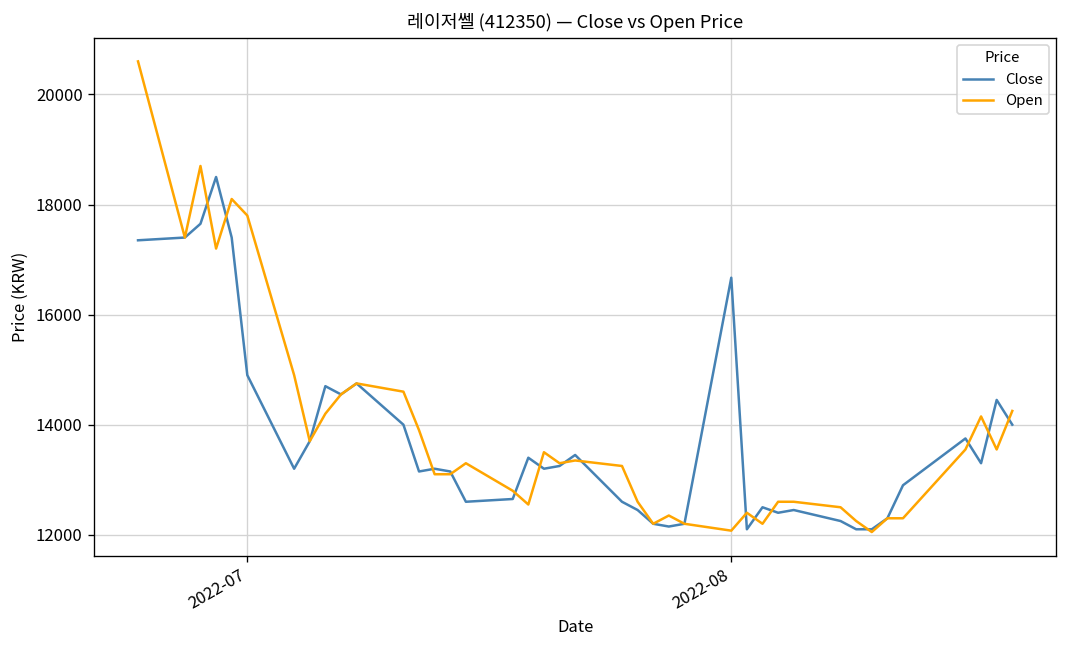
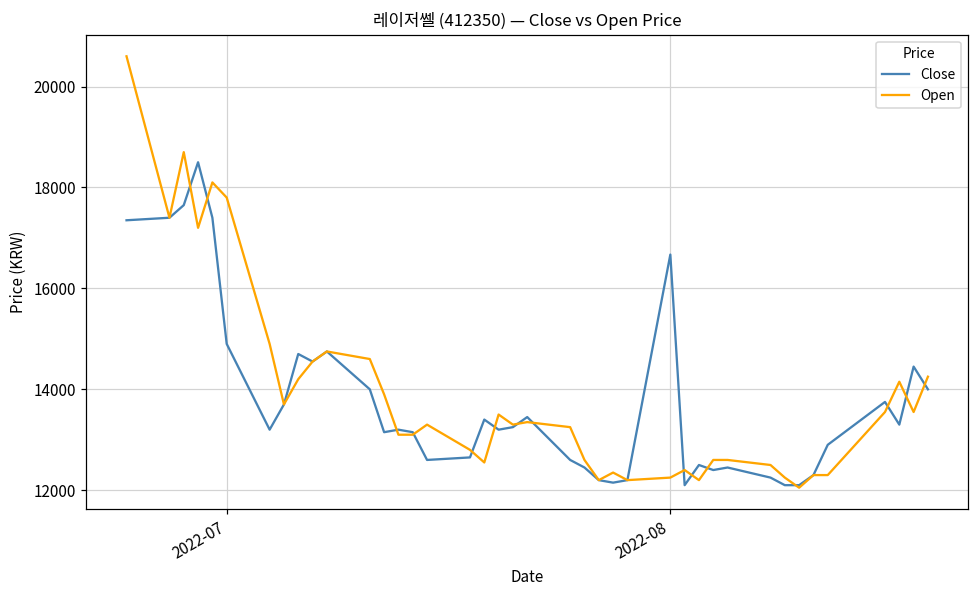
  {
    "Close": {
      "2022-07": 14900,
      "2022-08": 16700
    },
    "Open": {
      "2022-07": 17800,
-     "2022-08": 12100
+     "2022-08": 12300
    }
  }
